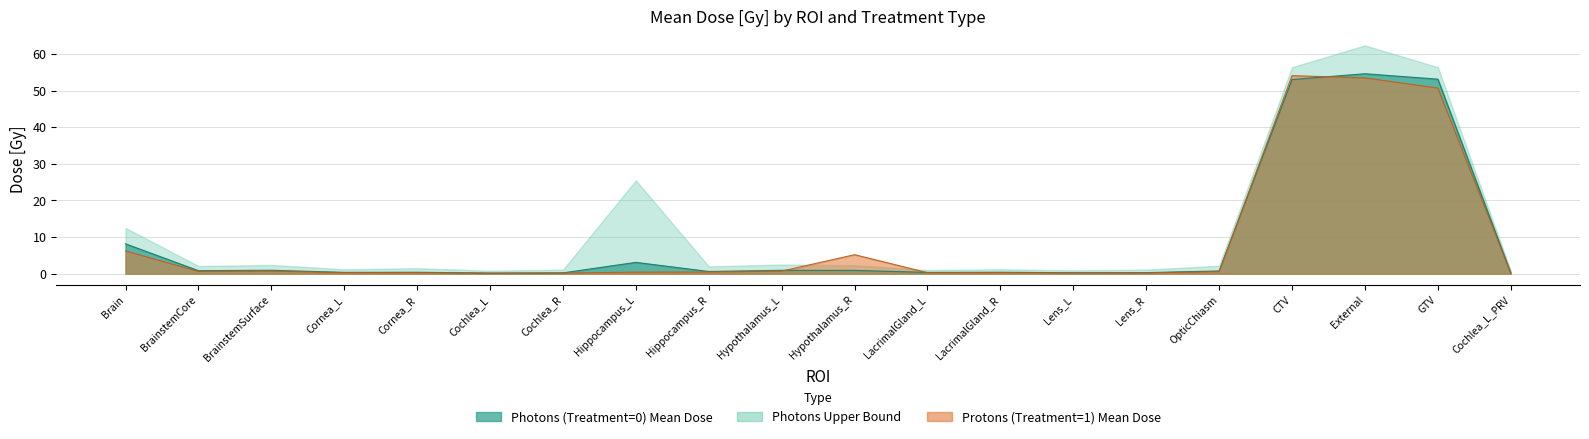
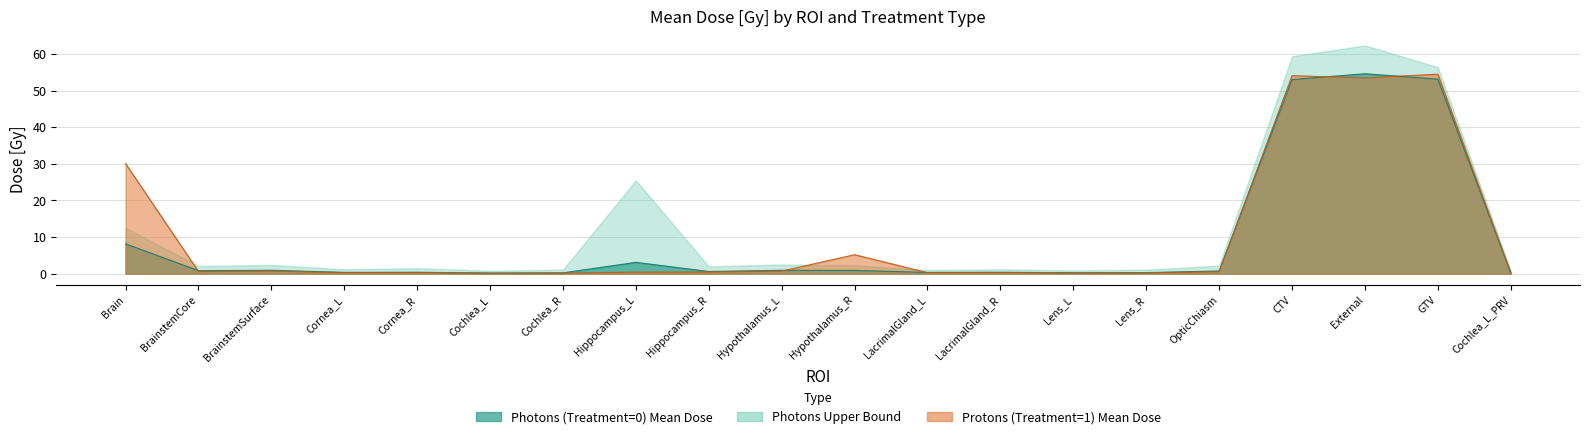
  {
    "Photons Upper Bound": {
      "Brain": 13,
      "BrainstemCore": 2,
      "BrainstemSurface": 2,
      "Cornea_L": 1,
      "Cornea_R": 2,
      "Cochlea_R": 1,
      "Hippocampus_L": 26,
      "Hippocampus_R": 2,
      "Hypothalamus_L": 3,
      "Hypothalamus_R": 2,
      "LacrimalGland_R": 1,
      "Lens_R": 1,
      "OpticChiasm": 2,
-     "CTV": 56,
+     "CTV": 59,
      "External": 62,
      "GTV": 56
    },
    "Protons (Treatment=1) Mean Dose": {
-     "Brain": 6,
+     "Brain": 30,
      "Hippocampus_L": 0,
      "Hypothalamus_R": 5,
      "CTV": 54,
      "External": 54,
-     "GTV": 51
+     "GTV": 55
    },
    "Photons (Treatment=0) Mean Dose": {
      "Brain": 8,
      "Hippocampus_L": 3,
      "Hypothalamus_R": 1,
      "CTV": 53,
      "External": 55,
      "GTV": 53
    }
  }
